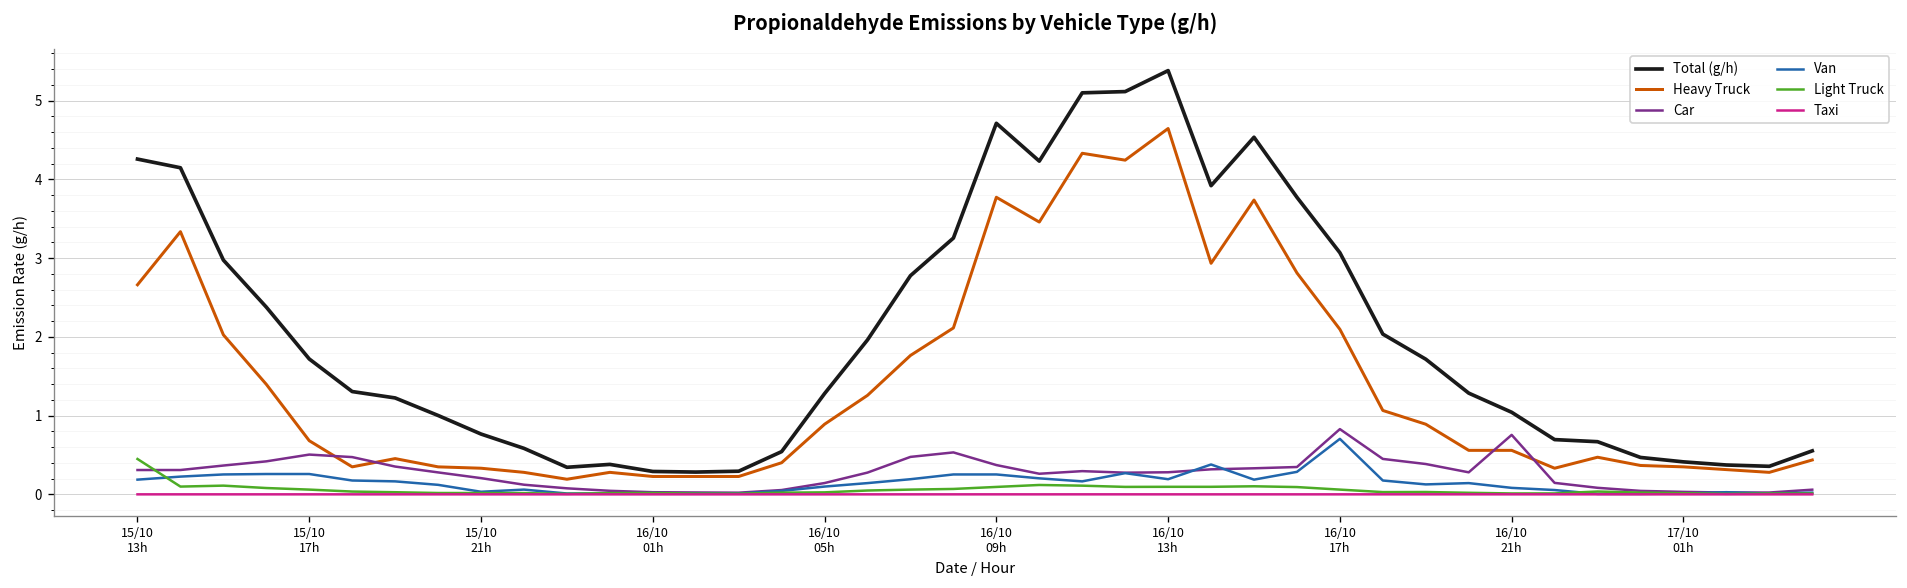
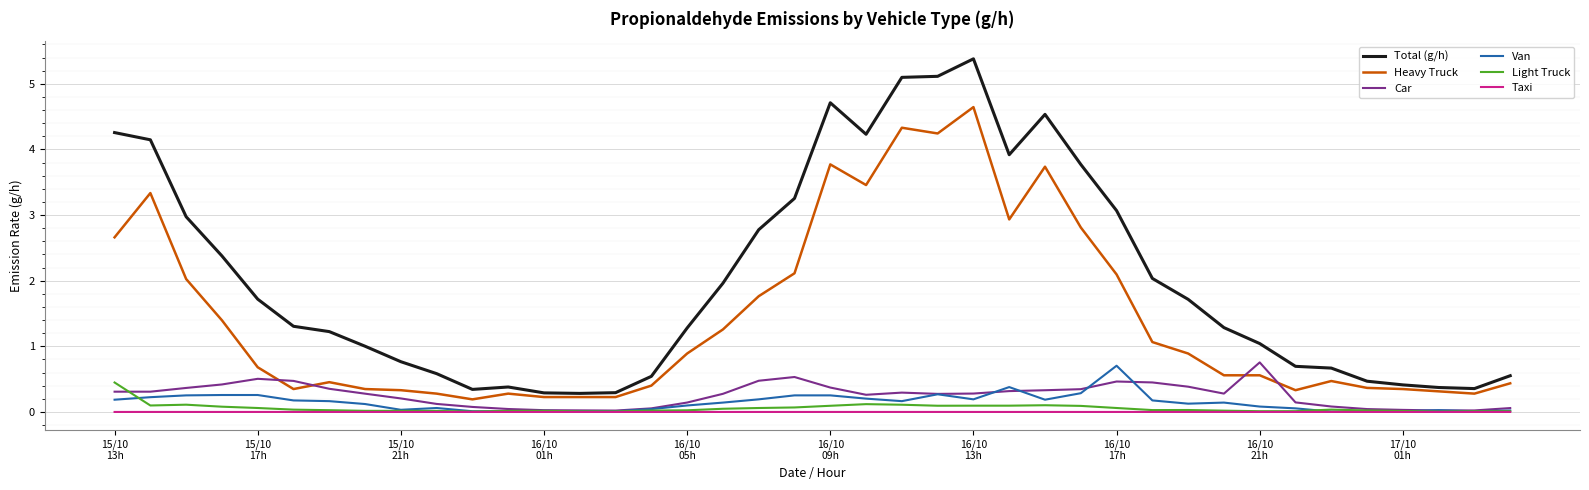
  {
    "Total (g/h)": {
      "15/10 13h": 4.3,
      "15/10 17h": 1.7,
      "15/10 21h": 0.8,
      "16/10 01h": 0.3,
      "16/10 05h": 1.3,
      "16/10 09h": 4.7,
      "16/10 13h": 5.4,
      "16/10 17h": 3.1,
      "16/10 21h": 1.0,
      "17/10 01h": 0.4
    },
    "Heavy Truck": {
      "15/10 13h": 2.7,
      "15/10 17h": 0.7,
      "15/10 21h": 0.3,
      "16/10 01h": 0.2,
      "16/10 05h": 0.9,
      "16/10 09h": 3.8,
      "16/10 13h": 4.6,
      "16/10 17h": 2.1,
      "16/10 21h": 0.6,
      "17/10 01h": 0.3
    },
    "Car": {
      "15/10 13h": 0.3,
      "15/10 17h": 0.5,
      "15/10 21h": 0.2,
      "16/10 05h": 0.1,
      "16/10 09h": 0.4,
      "16/10 13h": 0.3,
-     "16/10 17h": 0.8,
+     "16/10 17h": 0.5,
      "16/10 21h": 0.8
    },
    "Van": {
      "15/10 13h": 0.2,
      "15/10 17h": 0.3,
      "16/10 05h": 0.1,
      "16/10 09h": 0.3,
      "16/10 13h": 0.2,
      "16/10 17h": 0.7,
      "16/10 21h": 0.1
    },
    "Light Truck": {
      "15/10 13h": 0.4,
      "15/10 17h": 0.1,
      "16/10 09h": 0.1,
      "16/10 13h": 0.1,
      "16/10 17h": 0.1
    },
    "Taxi": {
      "15/10 13h": 0.0,
      "15/10 17h": 0.0,
      "16/10 09h": 0.0,
      "16/10 13h": 0.0,
      "16/10 17h": 0.0
    }
  }
